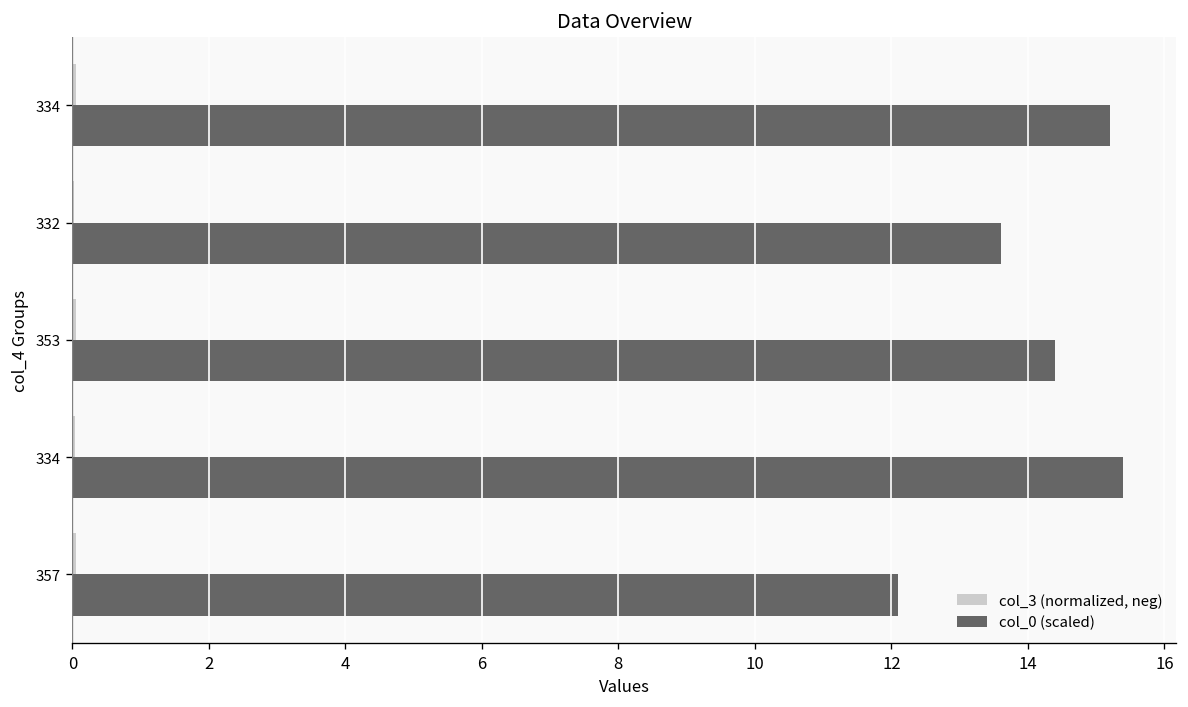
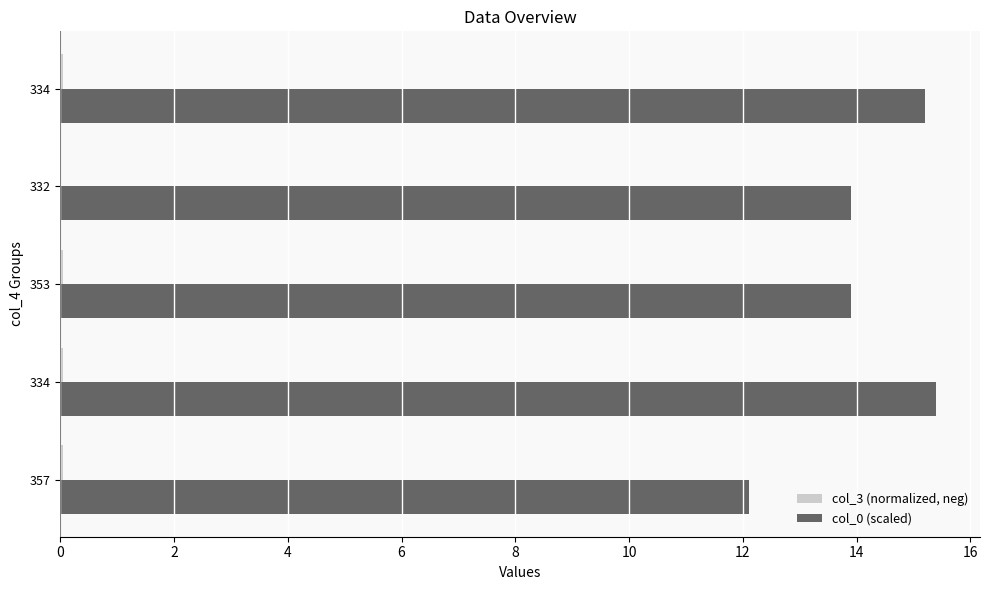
  {
    "col_3 (normalized, neg)": {
      "353": 0.1,
      "357": 0.1
    },
    "col_0 (scaled)": {
-     "332": 13.6,
-     "353": 14.4,
+     "332": 13.9,
+     "353": 13.9,
      "357": 12.1
    }
  }
